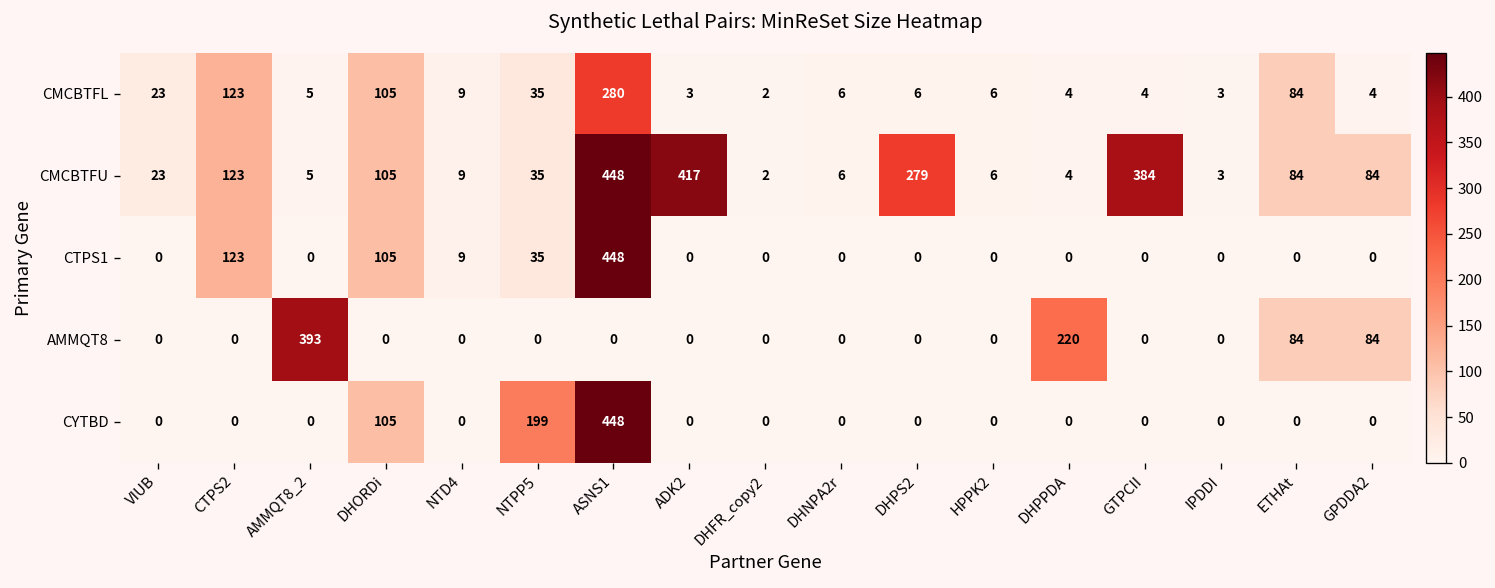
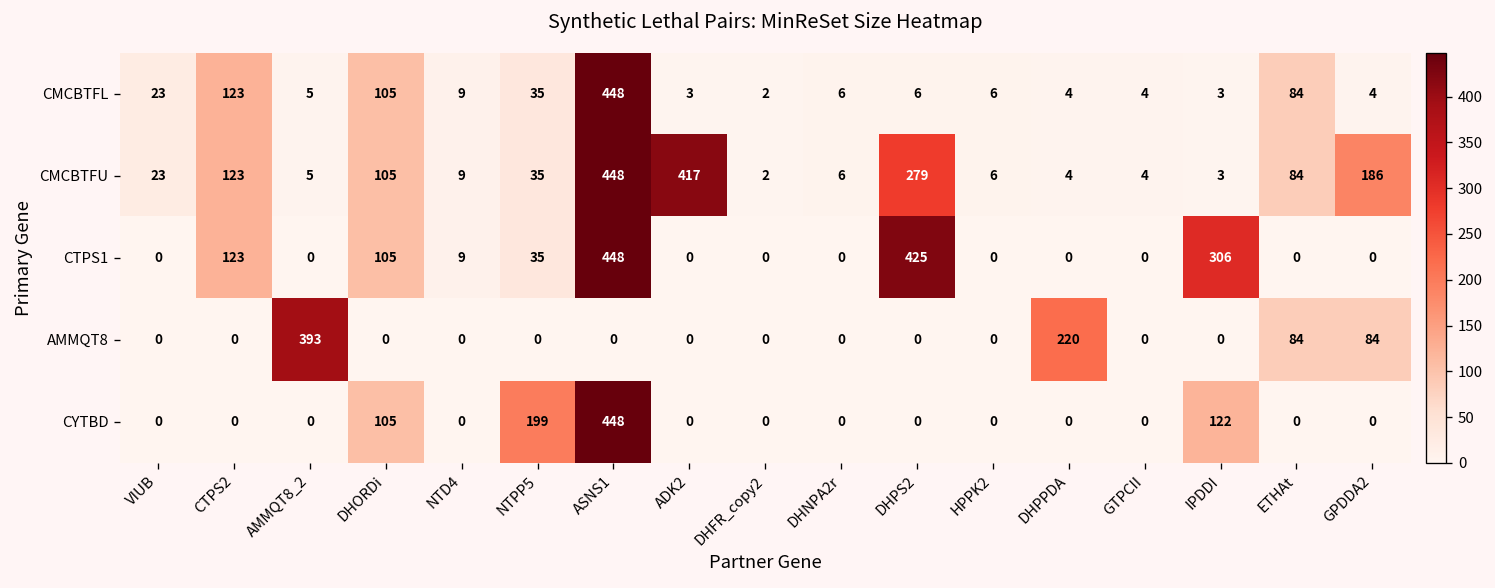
  {
    "CMCBTFL": {
      "VIUB": 23,
      "CTPS2": 123,
      "AMMQT8_2": 5,
      "DHORDi": 105,
      "NTD4": 9,
      "NTPP5": 35,
-     "ASNS1": 280,
+     "ASNS1": 448,
      "ADK2": 3,
      "DHFR_copy2": 2,
      "DHNPA2r": 6,
      "DHPS2": 6,
      "HPPK2": 6,
      "DHPPDA": 4,
      "GTPCII": 4,
      "IPDDI": 3,
      "ETHAt": 84,
      "GPDDA2": 4
    },
    "CMCBTFU": {
      "VIUB": 23,
      "CTPS2": 123,
      "AMMQT8_2": 5,
      "DHORDi": 105,
      "NTD4": 9,
      "NTPP5": 35,
      "ASNS1": 448,
      "ADK2": 417,
      "DHFR_copy2": 2,
      "DHNPA2r": 6,
      "DHPS2": 279,
      "HPPK2": 6,
      "DHPPDA": 4,
-     "GTPCII": 384,
+     "GTPCII": 4,
      "IPDDI": 3,
      "ETHAt": 84,
-     "GPDDA2": 84
+     "GPDDA2": 186
    },
    "CTPS1": {
      "VIUB": 0,
      "CTPS2": 123,
      "AMMQT8_2": 0,
      "DHORDi": 105,
      "NTD4": 9,
      "NTPP5": 35,
      "ASNS1": 448,
      "ADK2": 0,
      "DHFR_copy2": 0,
      "DHNPA2r": 0,
-     "DHPS2": 0,
+     "DHPS2": 425,
      "HPPK2": 0,
      "DHPPDA": 0,
      "GTPCII": 0,
-     "IPDDI": 0,
+     "IPDDI": 306,
      "ETHAt": 0,
      "GPDDA2": 0
    },
    "AMMQT8": {
      "VIUB": 0,
      "CTPS2": 0,
      "AMMQT8_2": 393,
      "DHORDi": 0,
      "NTD4": 0,
      "NTPP5": 0,
      "ASNS1": 0,
      "ADK2": 0,
      "DHFR_copy2": 0,
      "DHNPA2r": 0,
      "DHPS2": 0,
      "HPPK2": 0,
      "DHPPDA": 220,
      "GTPCII": 0,
      "IPDDI": 0,
      "ETHAt": 84,
      "GPDDA2": 84
    },
    "CYTBD": {
      "VIUB": 0,
      "CTPS2": 0,
      "AMMQT8_2": 0,
      "DHORDi": 105,
      "NTD4": 0,
      "NTPP5": 199,
      "ASNS1": 448,
      "ADK2": 0,
      "DHFR_copy2": 0,
      "DHNPA2r": 0,
      "DHPS2": 0,
      "HPPK2": 0,
      "DHPPDA": 0,
      "GTPCII": 0,
-     "IPDDI": 0,
+     "IPDDI": 122,
      "ETHAt": 0,
      "GPDDA2": 0
    }
  }
